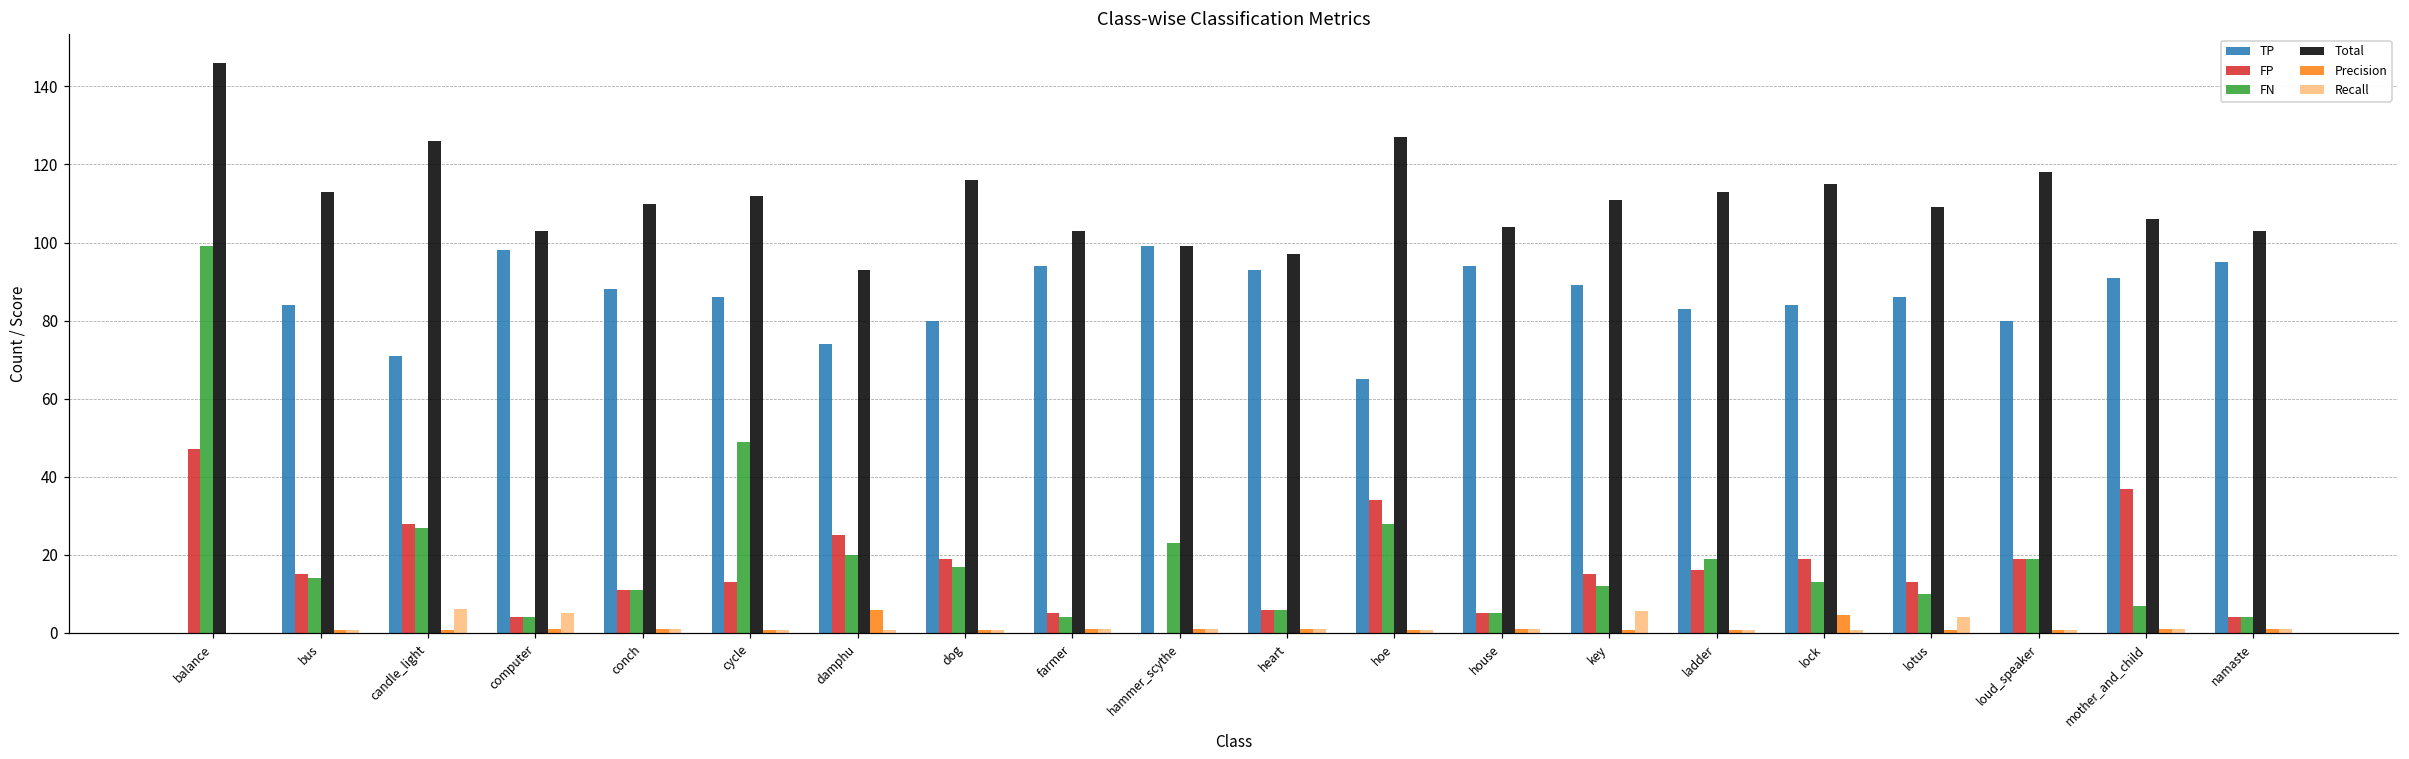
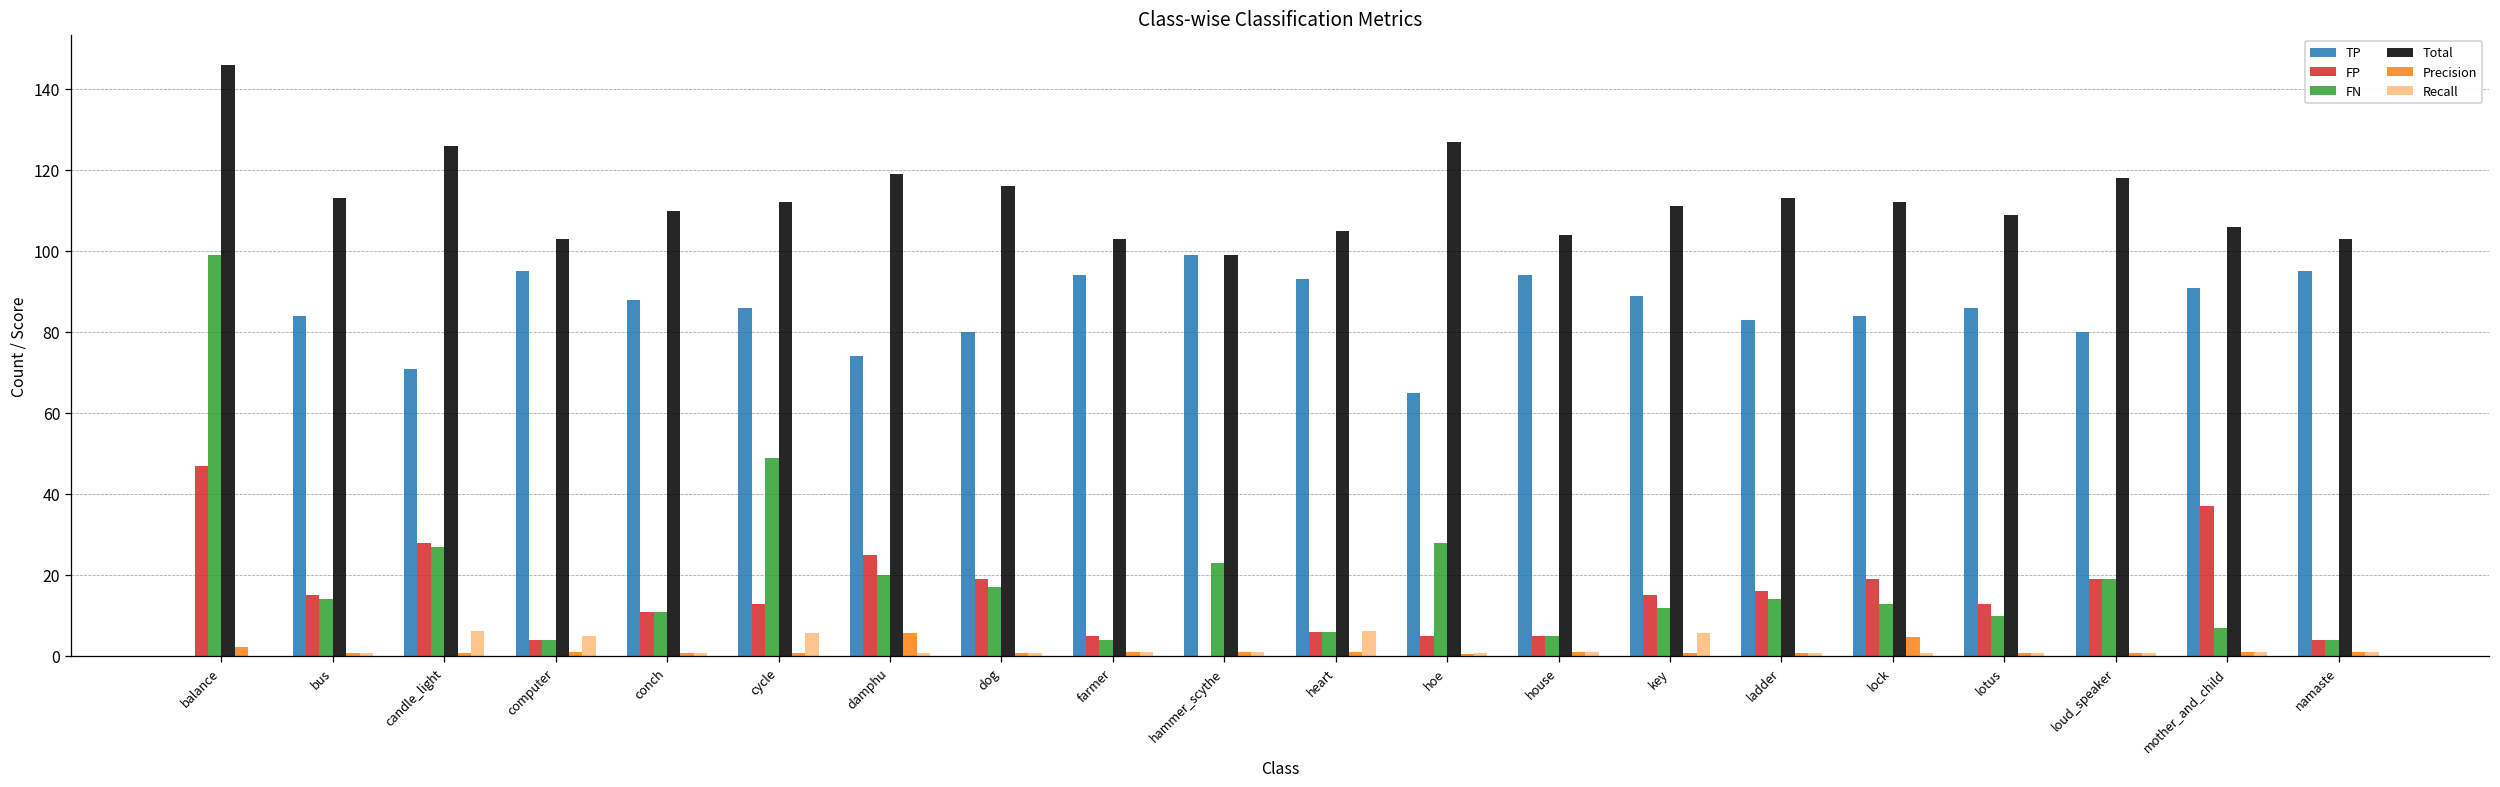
  {
    "TP": {
      "balance": 0,
      "bus": 84,
      "candle_light": 71,
-     "computer": 98,
+     "computer": 95,
      "conch": 88,
      "cycle": 86,
      "damphu": 74,
      "dog": 80,
      "farmer": 94,
      "hammer_scythe": 99,
      "heart": 93,
      "hoe": 65,
      "house": 94,
      "key": 89,
      "ladder": 83,
      "lock": 84,
      "lotus": 86,
      "loud_speaker": 80,
      "mother_and_child": 91,
      "namaste": 95
    },
    "FP": {
      "balance": 47,
      "bus": 15,
      "candle_light": 28,
      "computer": 4,
      "conch": 11,
      "cycle": 13,
      "damphu": 25,
      "dog": 19,
      "farmer": 5,
      "hammer_scythe": 0,
      "heart": 6,
-     "hoe": 34,
+     "hoe": 5,
      "house": 5,
      "key": 15,
      "ladder": 16,
      "lock": 19,
      "lotus": 13,
      "loud_speaker": 19,
      "mother_and_child": 37,
      "namaste": 4
    },
    "FN": {
      "balance": 99,
      "bus": 14,
      "candle_light": 27,
      "computer": 4,
      "conch": 11,
      "cycle": 49,
      "damphu": 20,
      "dog": 17,
      "farmer": 4,
      "hammer_scythe": 23,
      "heart": 6,
      "hoe": 28,
      "house": 5,
      "key": 12,
-     "ladder": 19,
+     "ladder": 14,
      "lock": 13,
      "lotus": 10,
      "loud_speaker": 19,
      "mother_and_child": 7,
      "namaste": 4
    },
    "Total": {
      "balance": 146,
      "bus": 113,
      "candle_light": 126,
      "computer": 103,
      "conch": 110,
      "cycle": 112,
-     "damphu": 93,
+     "damphu": 119,
      "dog": 116,
      "farmer": 103,
      "hammer_scythe": 99,
-     "heart": 97,
+     "heart": 105,
      "hoe": 127,
      "house": 104,
      "key": 111,
      "ladder": 113,
-     "lock": 115,
+     "lock": 112,
      "lotus": 109,
      "loud_speaker": 118,
      "mother_and_child": 106,
      "namaste": 103
    },
    "Precision": {
-     "balance": 0,
+     "balance": 2,
      "bus": 1,
      "candle_light": 1,
      "computer": 1,
      "conch": 1,
      "cycle": 1,
      "damphu": 6,
      "dog": 1,
      "farmer": 1,
      "hammer_scythe": 1,
      "heart": 1,
      "house": 1,
      "key": 1,
      "ladder": 1,
      "lock": 5,
      "lotus": 1,
      "loud_speaker": 1,
      "mother_and_child": 1,
      "namaste": 1
    },
    "Recall": {
      "balance": 0,
      "bus": 1,
      "candle_light": 6,
      "computer": 5,
      "conch": 1,
-     "cycle": 1,
+     "cycle": 6,
      "damphu": 1,
      "dog": 1,
      "farmer": 1,
      "hammer_scythe": 1,
-     "heart": 1,
+     "heart": 6,
      "house": 1,
      "key": 6,
      "ladder": 1,
      "lock": 1,
-     "lotus": 4,
+     "lotus": 1,
      "loud_speaker": 1,
      "mother_and_child": 1,
      "namaste": 1
    }
  }
